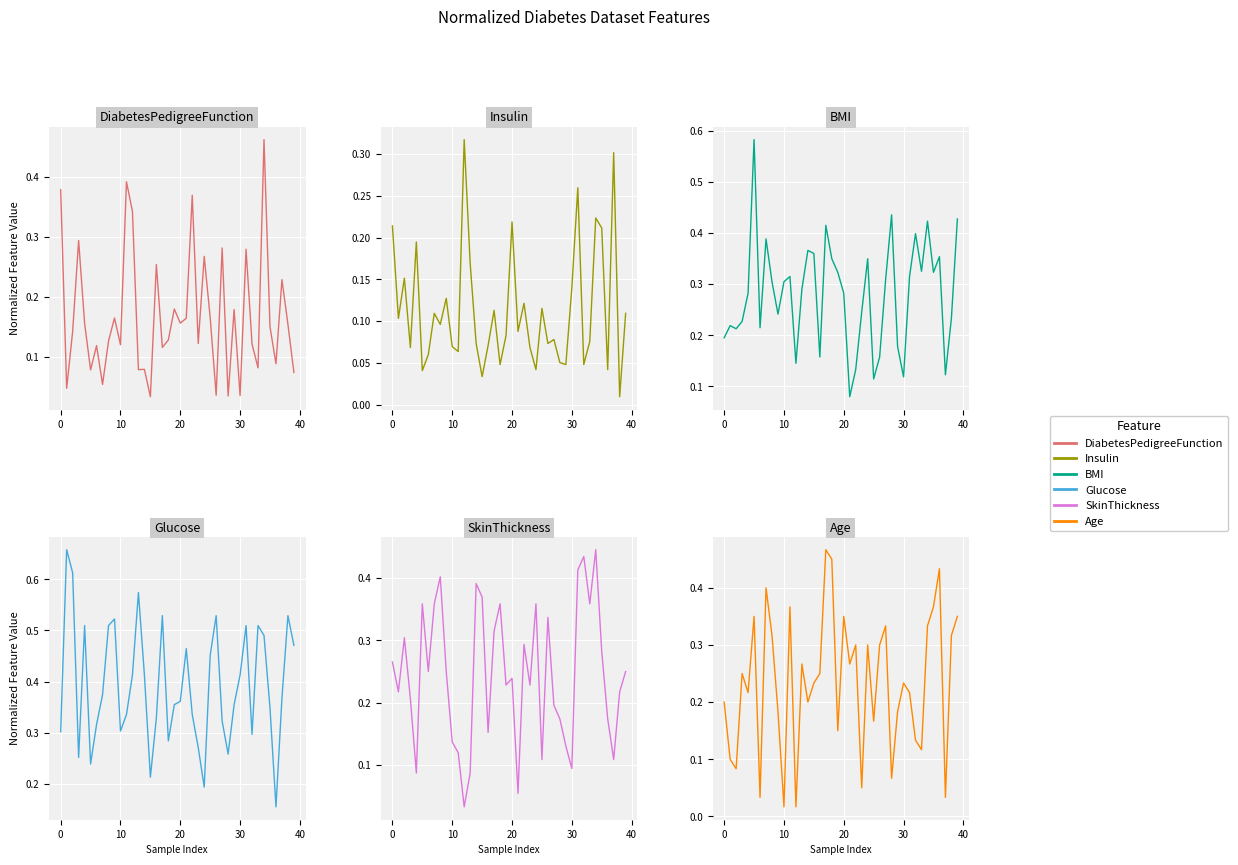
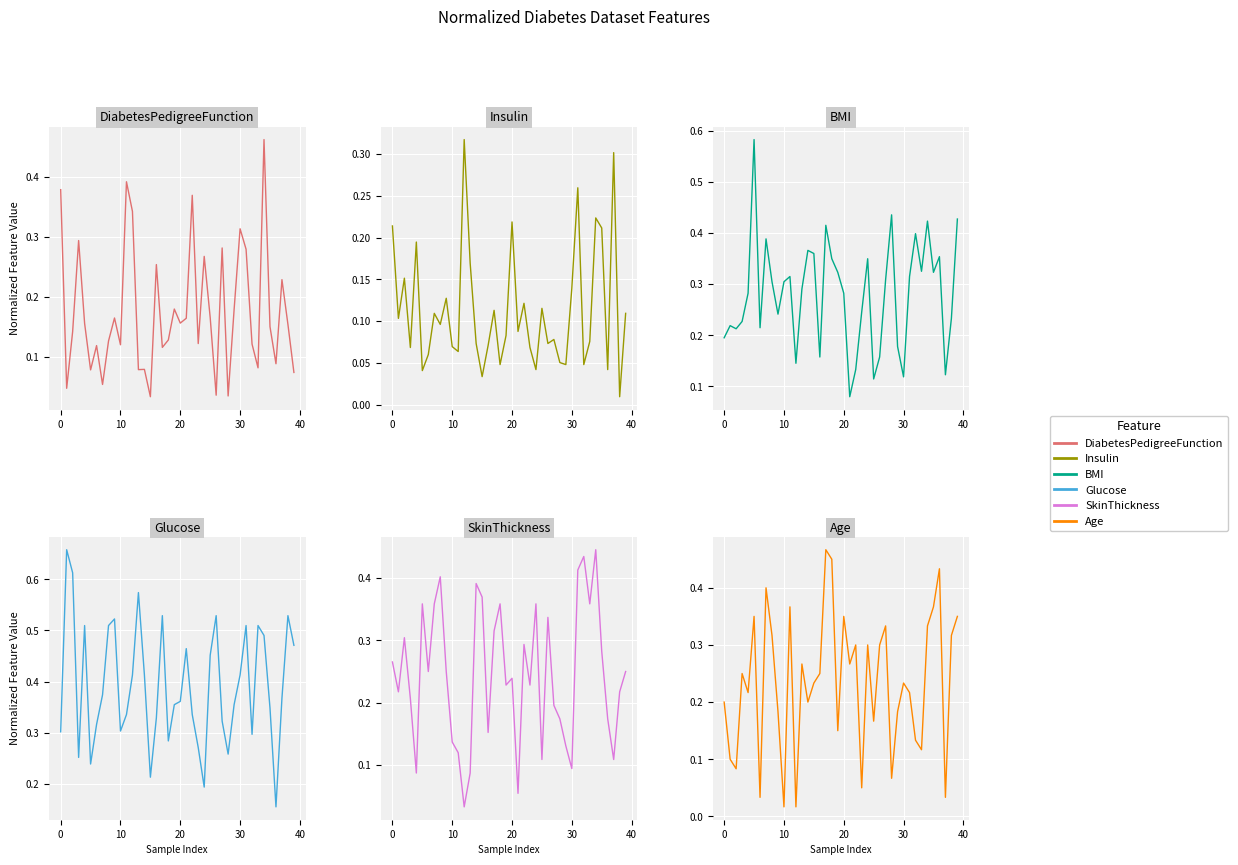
  {
    "DiabetesPedigreeFunction": {
      "0": 0.38,
      "10": 0.12,
      "20": 0.16,
-     "30": 0.04
+     "30": 0.31
    },
    "Insulin": {
      "0": 0.21,
      "10": 0.07,
      "20": 0.22,
      "30": 0.14
    },
    "BMI": {
      "0": 0.20,
      "10": 0.30,
      "20": 0.28,
      "30": 0.12
    },
    "Glucose": {
      "0": 0.30,
      "10": 0.30,
      "20": 0.36,
      "30": 0.41
    },
    "SkinThickness": {
      "0": 0.27,
      "10": 0.14,
      "20": 0.24,
      "30": 0.09
    },
    "Age": {
      "0": 0.20,
      "10": 0.02,
      "20": 0.35,
      "30": 0.23
    }
  }
